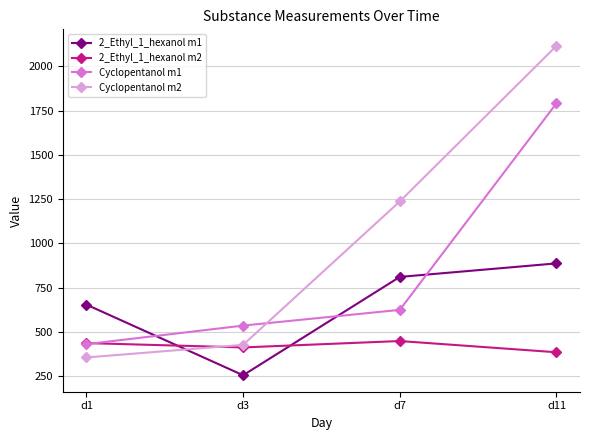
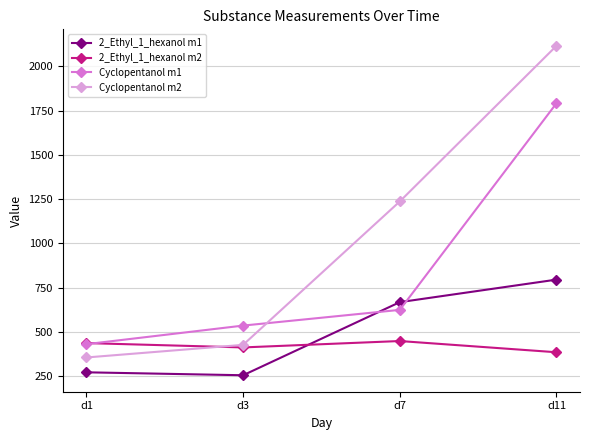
  {
    "2_Ethyl_1_hexanol m1": {
-     "d1": 650,
+     "d1": 270,
      "d3": 260,
-     "d7": 810,
-     "d11": 890
+     "d7": 670,
+     "d11": 800
    },
    "2_Ethyl_1_hexanol m2": {
      "d7": 450,
      "d11": 390
    }
  }
